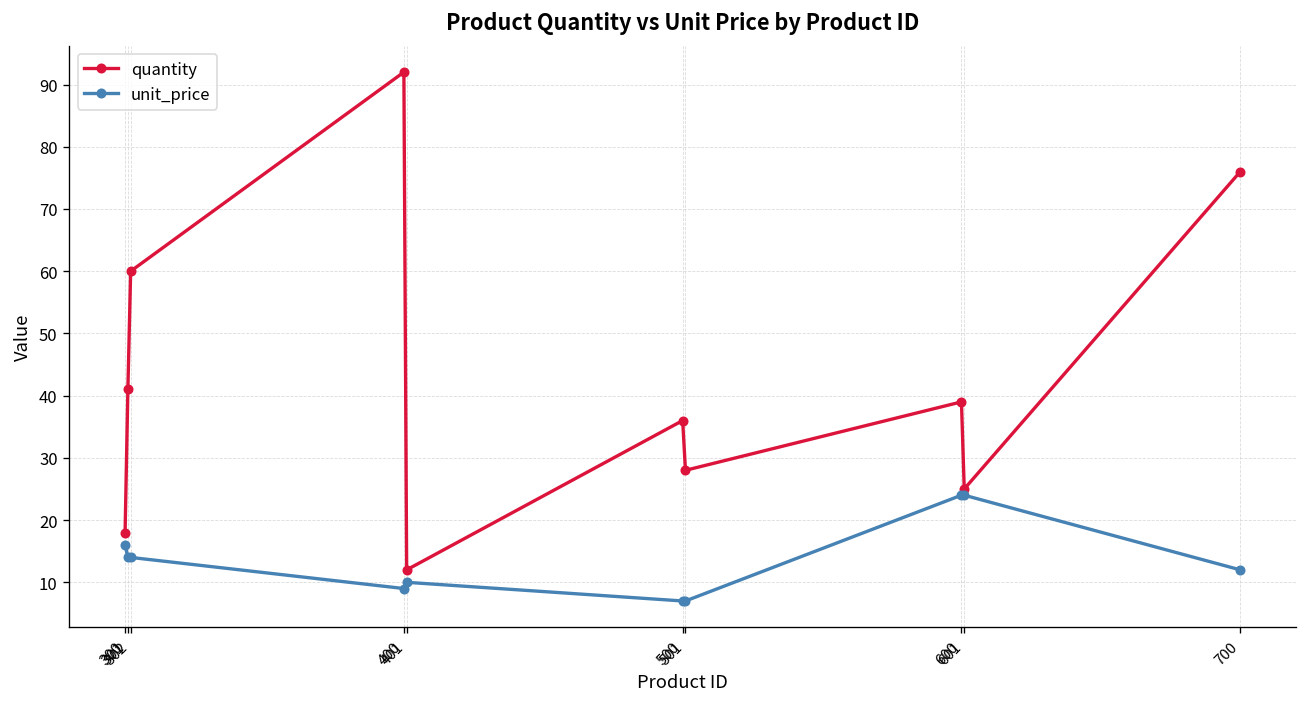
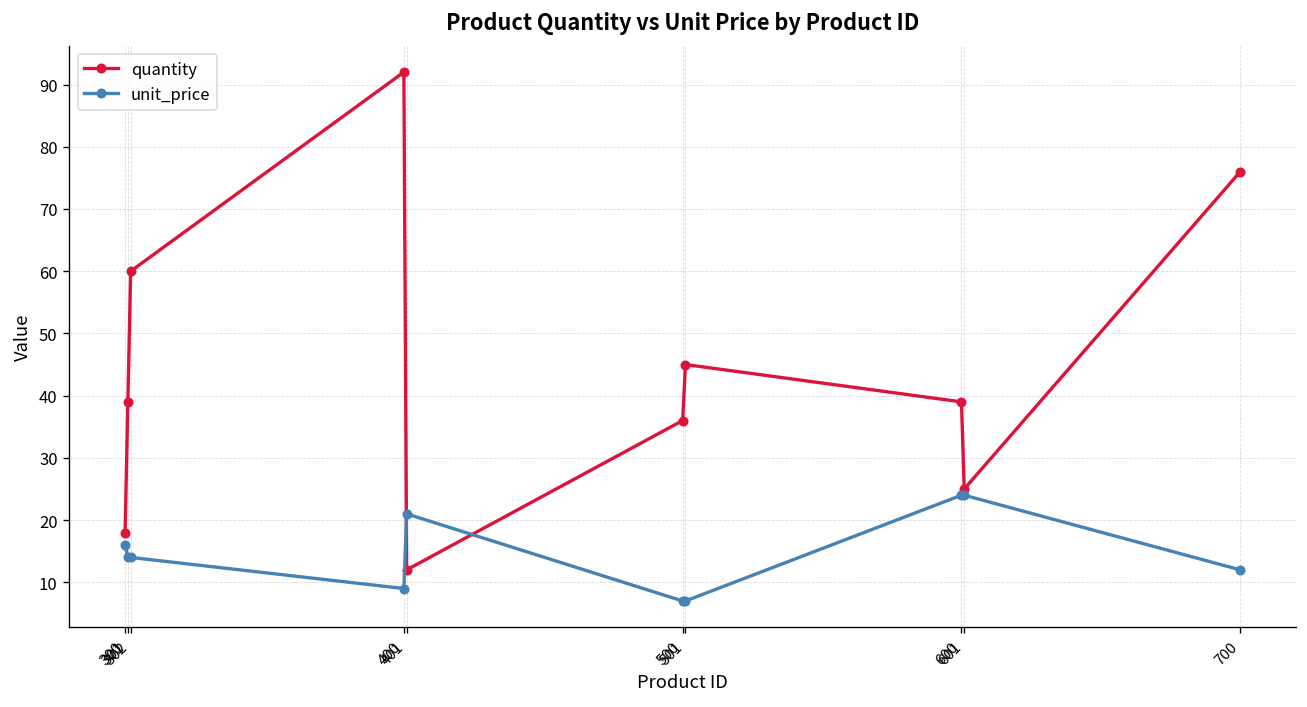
  {
    "quantity": {
      "300": 18,
-     "301": 41,
+     "301": 39,
      "302": 60,
      "400": 92,
      "401": 12,
      "500": 36,
-     "501": 28,
+     "501": 45,
      "600": 39,
      "601": 25,
      "700": 76
    },
    "unit_price": {
      "300": 16,
      "301": 14,
      "302": 14,
      "400": 9,
-     "401": 10,
+     "401": 21,
      "500": 7,
      "501": 7,
      "600": 24,
      "601": 24,
      "700": 12
    }
  }
